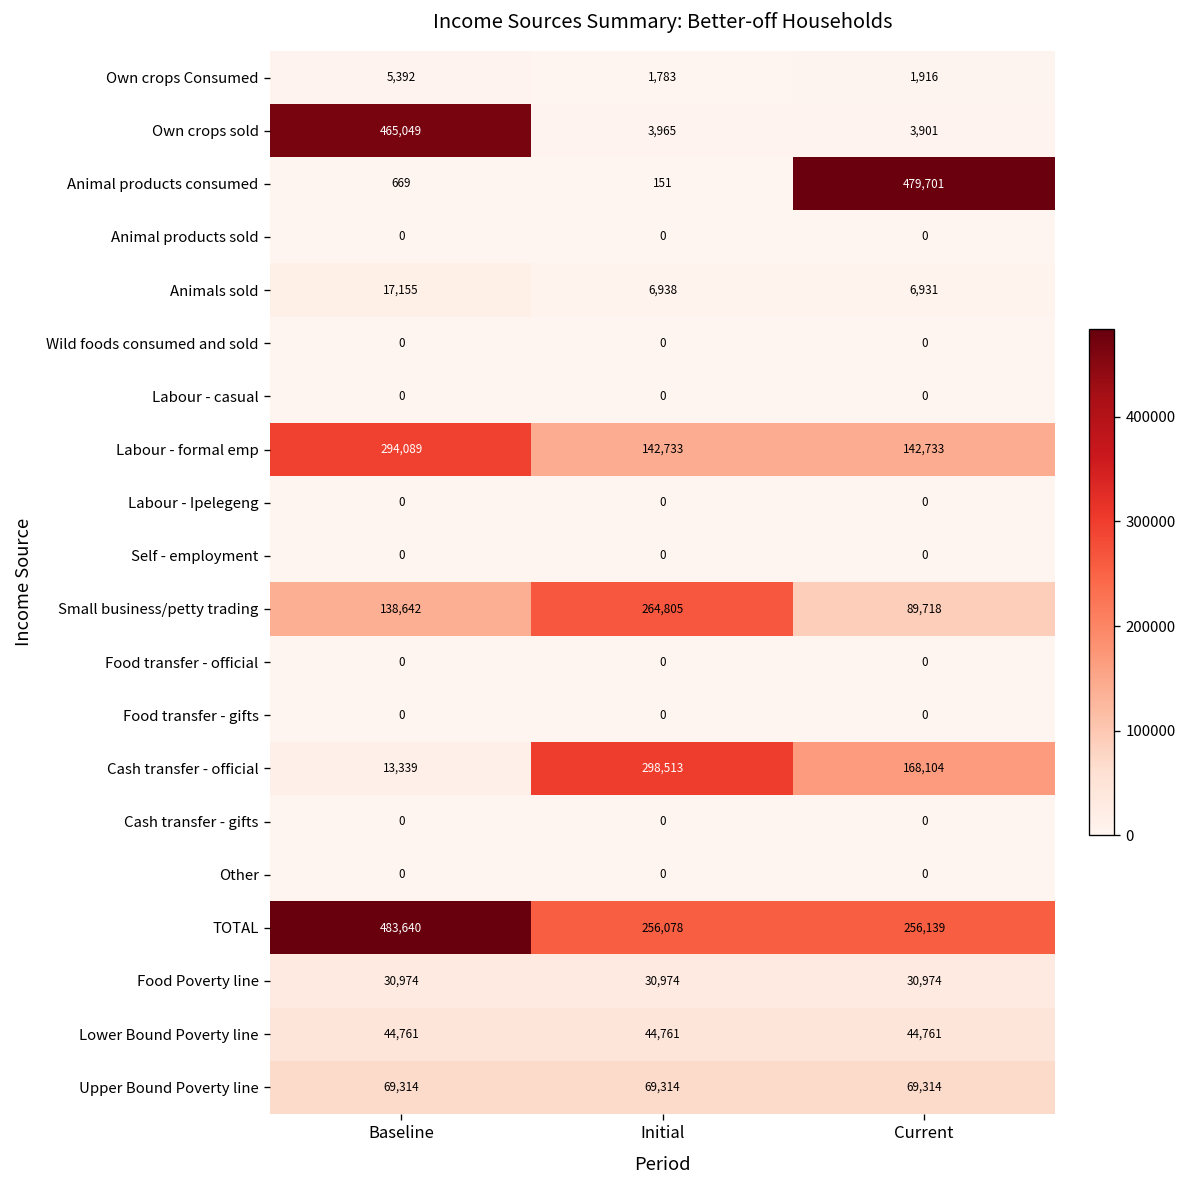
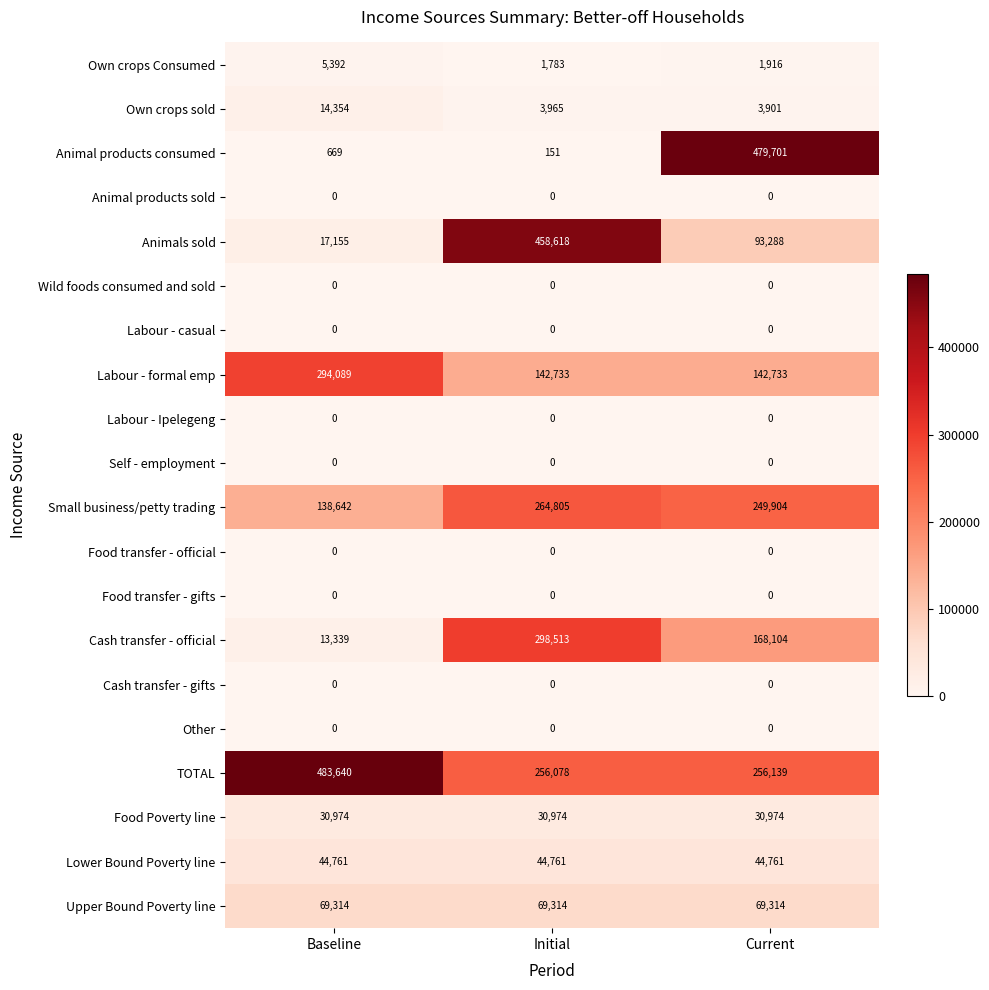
  {
    "Own crops Consumed": {
      "Baseline": "5,392",
      "Initial": "1,783",
      "Current": "1,916"
    },
    "Own crops sold": {
-     "Baseline": "465,049",
+     "Baseline": "14,354",
      "Initial": "3,965",
      "Current": "3,901"
    },
    "Animal products consumed": {
      "Baseline": "669",
      "Initial": "151",
      "Current": "479,701"
    },
    "Animal products sold": {
      "Baseline": "0",
      "Initial": "0",
      "Current": "0"
    },
    "Animals sold": {
      "Baseline": "17,155",
-     "Initial": "6,938",
-     "Current": "6,931"
+     "Initial": "458,618",
+     "Current": "93,288"
    },
    "Wild foods consumed and sold": {
      "Baseline": "0",
      "Initial": "0",
      "Current": "0"
    },
    "Labour - casual": {
      "Baseline": "0",
      "Initial": "0",
      "Current": "0"
    },
    "Labour - formal emp": {
      "Baseline": "294,089",
      "Initial": "142,733",
      "Current": "142,733"
    },
    "Labour - Ipelegeng": {
      "Baseline": "0",
      "Initial": "0",
      "Current": "0"
    },
    "Self - employment": {
      "Baseline": "0",
      "Initial": "0",
      "Current": "0"
    },
    "Small business/petty trading": {
      "Baseline": "138,642",
      "Initial": "264,805",
-     "Current": "89,718"
+     "Current": "249,904"
    },
    "Food transfer - official": {
      "Baseline": "0",
      "Initial": "0",
      "Current": "0"
    },
    "Food transfer - gifts": {
      "Baseline": "0",
      "Initial": "0",
      "Current": "0"
    },
    "Cash transfer - official": {
      "Baseline": "13,339",
      "Initial": "298,513",
      "Current": "168,104"
    },
    "Cash transfer - gifts": {
      "Baseline": "0",
      "Initial": "0",
      "Current": "0"
    },
    "Other": {
      "Baseline": "0",
      "Initial": "0",
      "Current": "0"
    },
    "TOTAL": {
      "Baseline": "483,640",
      "Initial": "256,078",
      "Current": "256,139"
    },
    "Food Poverty line": {
      "Baseline": "30,974",
      "Initial": "30,974",
      "Current": "30,974"
    },
    "Lower Bound Poverty line": {
      "Baseline": "44,761",
      "Initial": "44,761",
      "Current": "44,761"
    },
    "Upper Bound Poverty line": {
      "Baseline": "69,314",
      "Initial": "69,314",
      "Current": "69,314"
    }
  }
